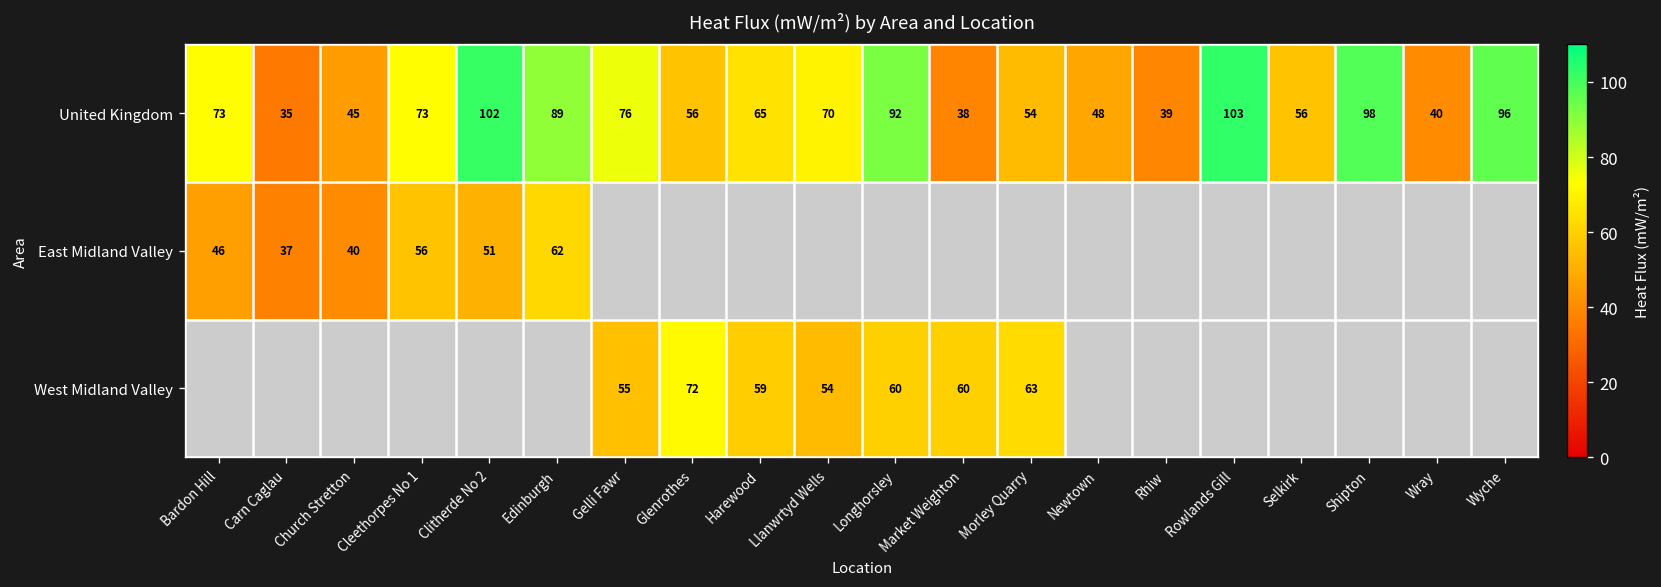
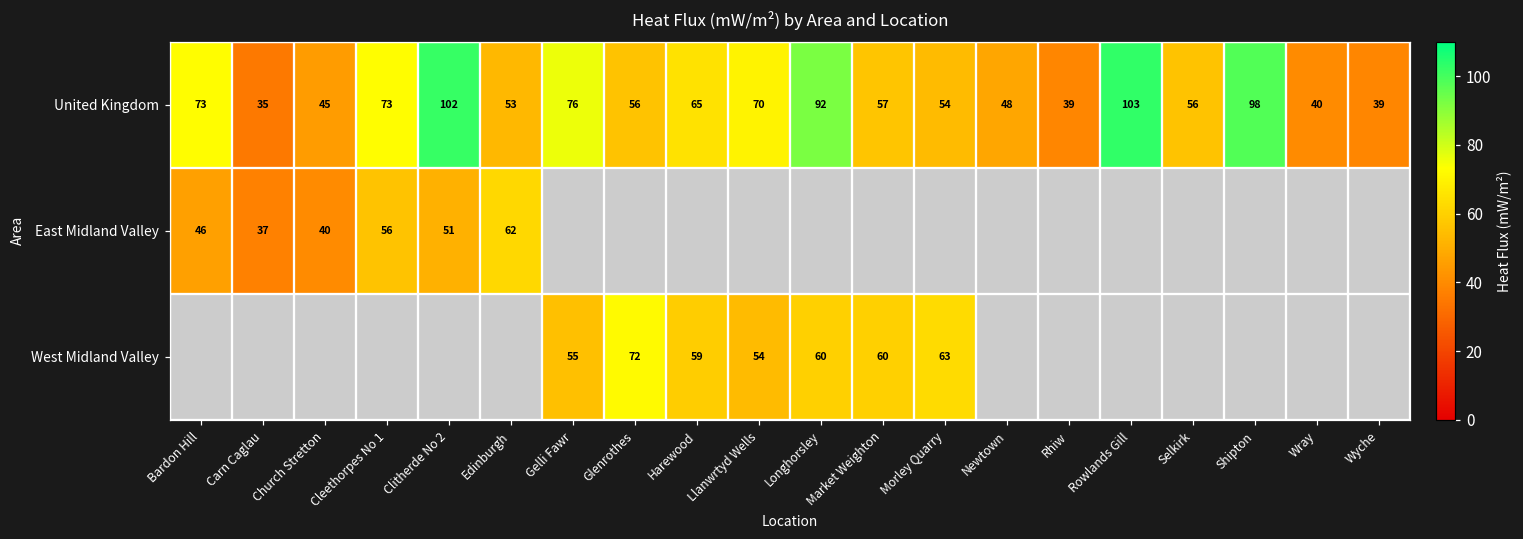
  {
    "United Kingdom": {
      "Bardon Hill": 73,
      "Carn Caglau": 35,
      "Church Stretton": 45,
      "Cleethorpes No 1": 73,
      "Clitherde No 2": 102,
-     "Edinburgh": 89,
+     "Edinburgh": 53,
      "Gelli Fawr": 76,
      "Glenrothes": 56,
      "Harewood": 65,
      "Llanwrtyd Wells": 70,
      "Longhorsley": 92,
-     "Market Weighton": 38,
+     "Market Weighton": 57,
      "Morley Quarry": 54,
      "Newtown": 48,
      "Rhiw": 39,
      "Rowlands Gill": 103,
      "Selkirk": 56,
      "Shipton": 98,
      "Wray": 40,
-     "Wyche": 96
+     "Wyche": 39
    },
    "East Midland Valley": {
      "Bardon Hill": 46,
      "Carn Caglau": 37,
      "Church Stretton": 40,
      "Cleethorpes No 1": 56,
      "Clitherde No 2": 51,
      "Edinburgh": 62
    },
    "West Midland Valley": {
      "Gelli Fawr": 55,
      "Glenrothes": 72,
      "Harewood": 59,
      "Llanwrtyd Wells": 54,
      "Longhorsley": 60,
      "Market Weighton": 60,
      "Morley Quarry": 63
    }
  }
